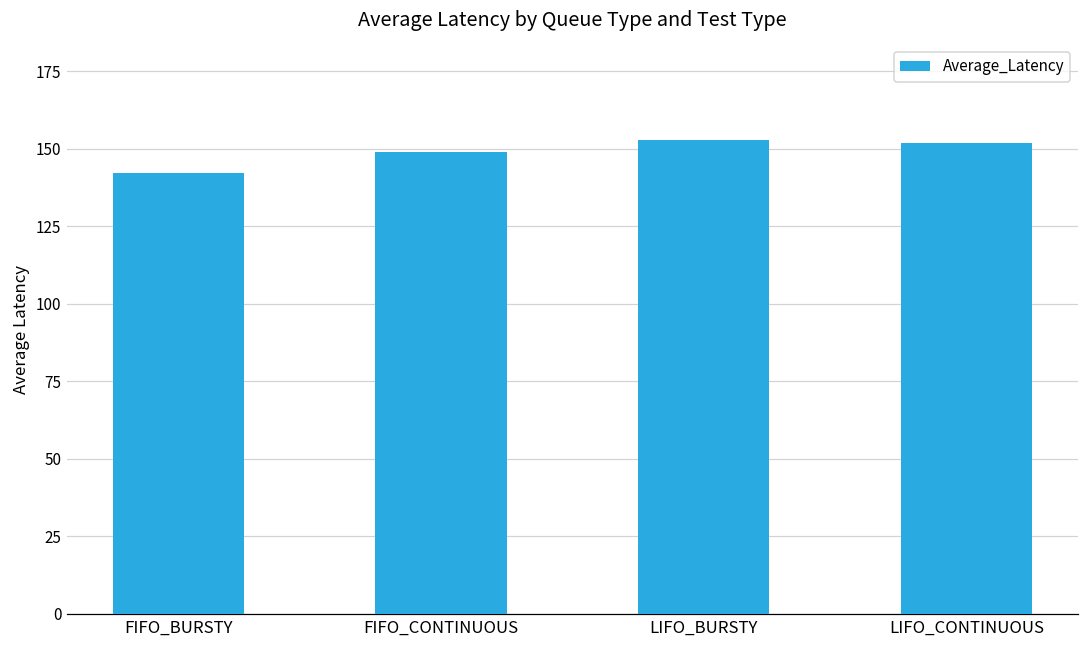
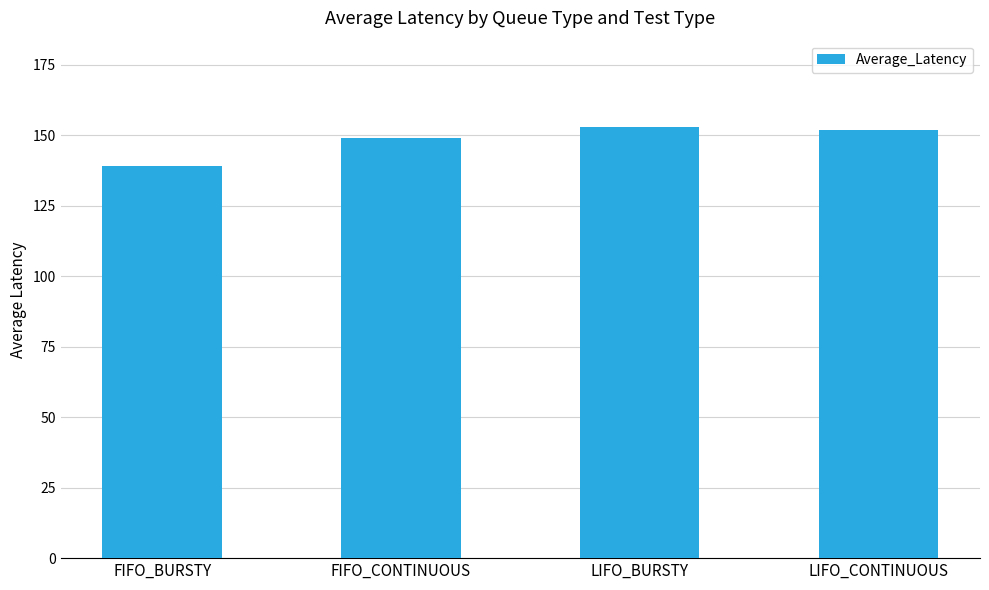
  {
-   "FIFO_BURSTY": 142,
+   "FIFO_BURSTY": 139,
    "FIFO_CONTINUOUS": 149,
    "LIFO_BURSTY": 153,
    "LIFO_CONTINUOUS": 152
  }
